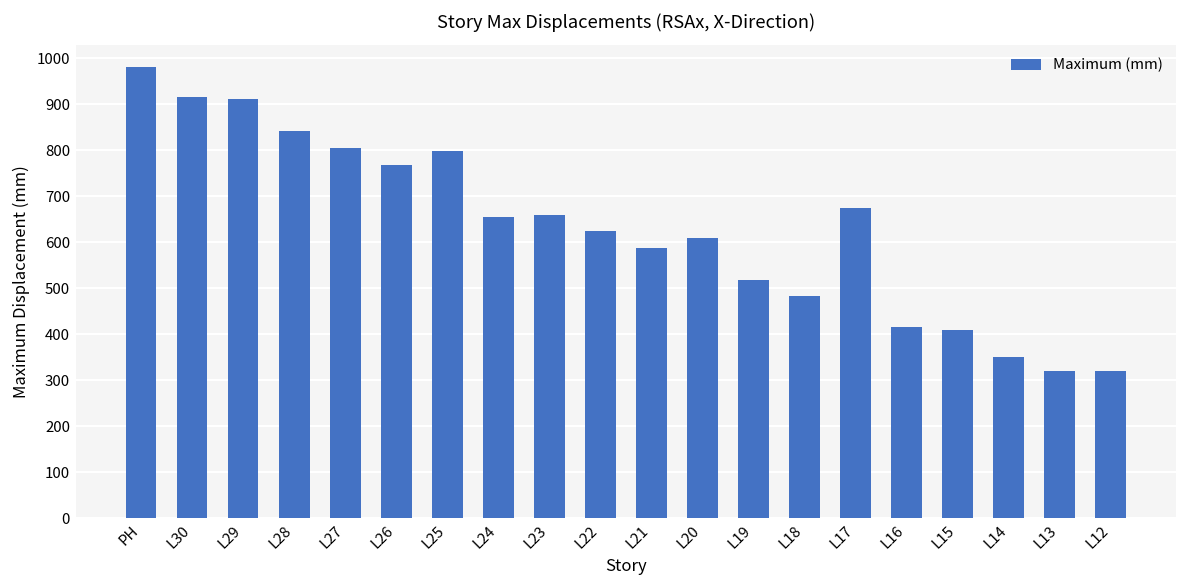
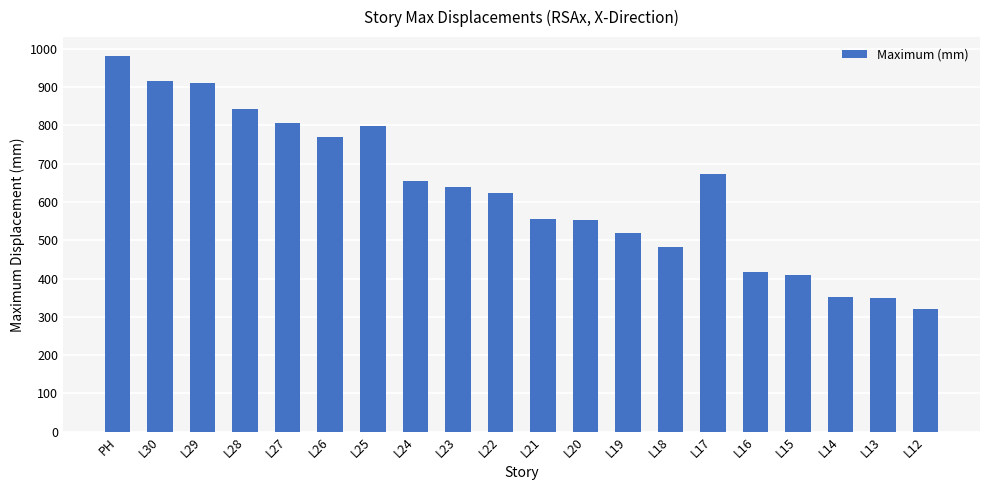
  {
    "PH": 980,
    "L30": 920,
    "L29": 910,
    "L28": 840,
    "L27": 810,
    "L26": 770,
    "L25": 800,
    "L24": 650,
-   "L23": 660,
+   "L23": 640,
    "L22": 620,
-   "L21": 590,
-   "L20": 610,
+   "L21": 560,
+   "L20": 550,
    "L19": 520,
    "L18": 480,
    "L17": 670,
    "L16": 420,
    "L15": 410,
    "L14": 350,
-   "L13": 320,
+   "L13": 350,
    "L12": 320
  }
